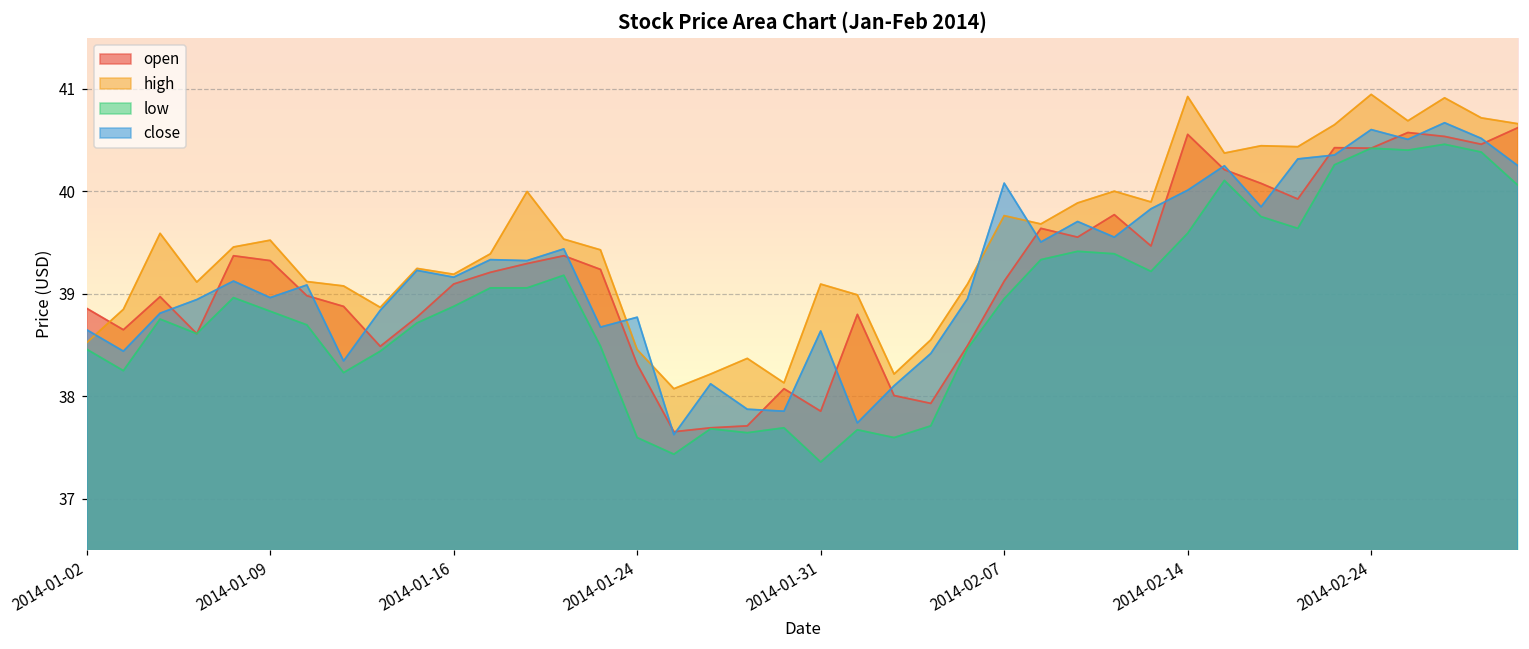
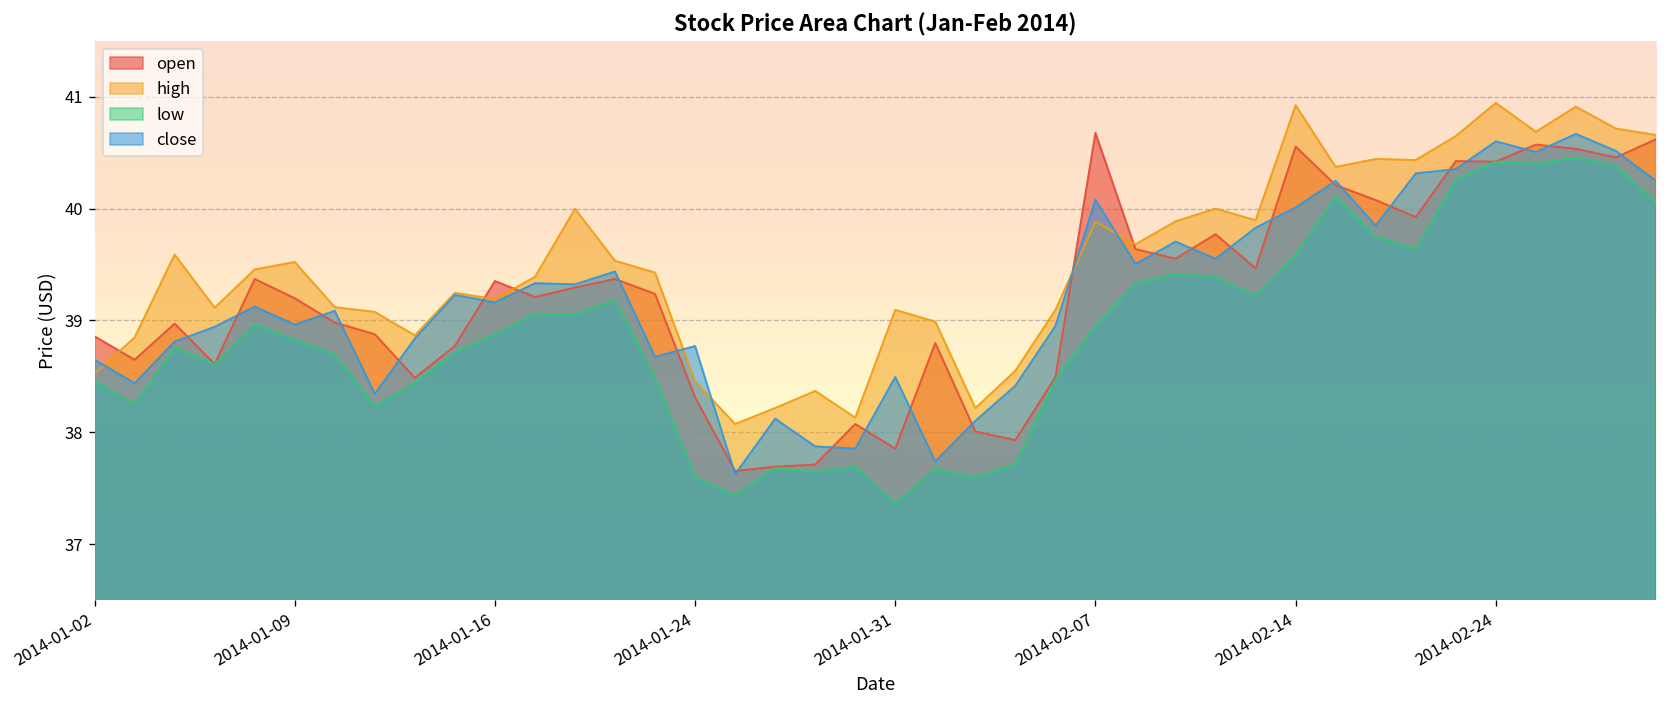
  {
    "open": {
      "2014-01-02": 38.9,
-     "2014-01-09": 39.3,
-     "2014-01-16": 39.1,
+     "2014-01-09": 39.2,
+     "2014-01-16": 39.4,
      "2014-01-24": 38.3,
      "2014-01-31": 37.9,
-     "2014-02-07": 39.1,
+     "2014-02-07": 40.7,
      "2014-02-14": 40.6
    },
    "high": {
      "2014-01-02": 38.5,
      "2014-01-09": 39.5,
      "2014-01-16": 39.2,
      "2014-01-24": 38.5,
      "2014-01-31": 39.1,
-     "2014-02-07": 39.8,
+     "2014-02-07": 39.9,
      "2014-02-14": 40.9,
      "2014-02-24": 40.9
    },
    "low": {
      "2014-01-02": 38.5,
      "2014-01-09": 38.8,
      "2014-01-16": 38.9,
      "2014-01-24": 37.6,
      "2014-01-31": 37.4,
      "2014-02-07": 39.0,
      "2014-02-14": 39.6
    },
    "close": {
      "2014-01-02": 38.6,
      "2014-01-09": 39.0,
      "2014-01-16": 39.2,
      "2014-01-24": 38.8,
-     "2014-01-31": 38.6,
+     "2014-01-31": 38.5,
      "2014-02-07": 40.1,
      "2014-02-14": 40.0,
      "2014-02-24": 40.6
    }
  }
